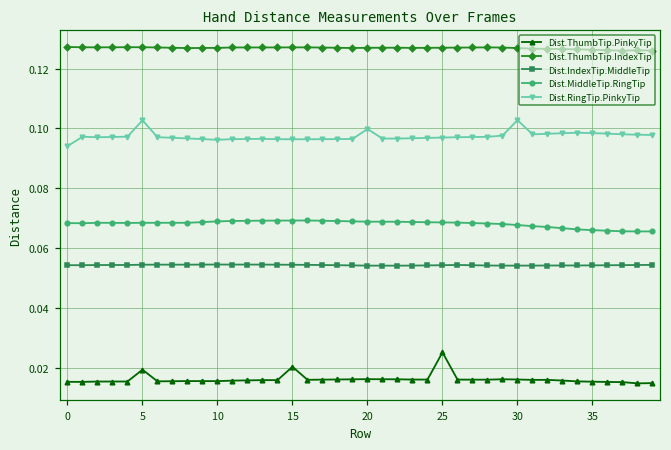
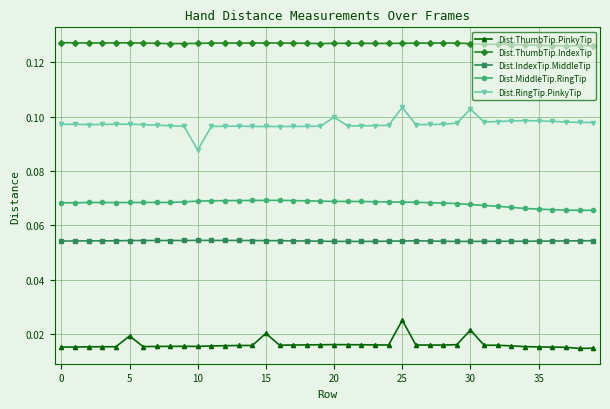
  {
    "Dist.ThumbTip.PinkyTip": {
      "0": 0.015,
      "5": 0.019,
      "10": 0.016,
      "15": 0.020,
      "20": 0.016,
      "25": 0.025,
-     "30": 0.016,
+     "30": 0.022,
      "35": 0.015
    },
    "Dist.RingTip.PinkyTip": {
-     "0": 0.094,
-     "5": 0.103,
-     "10": 0.096,
+     "0": 0.097,
+     "5": 0.097,
+     "10": 0.088,
      "15": 0.096,
      "20": 0.100,
-     "25": 0.097,
+     "25": 0.103,
      "30": 0.103,
      "35": 0.098
    }
  }
